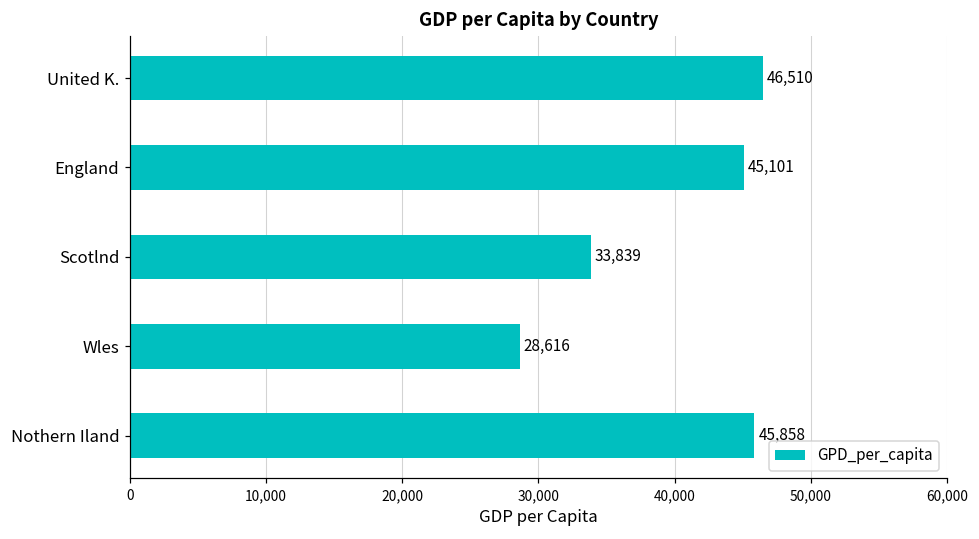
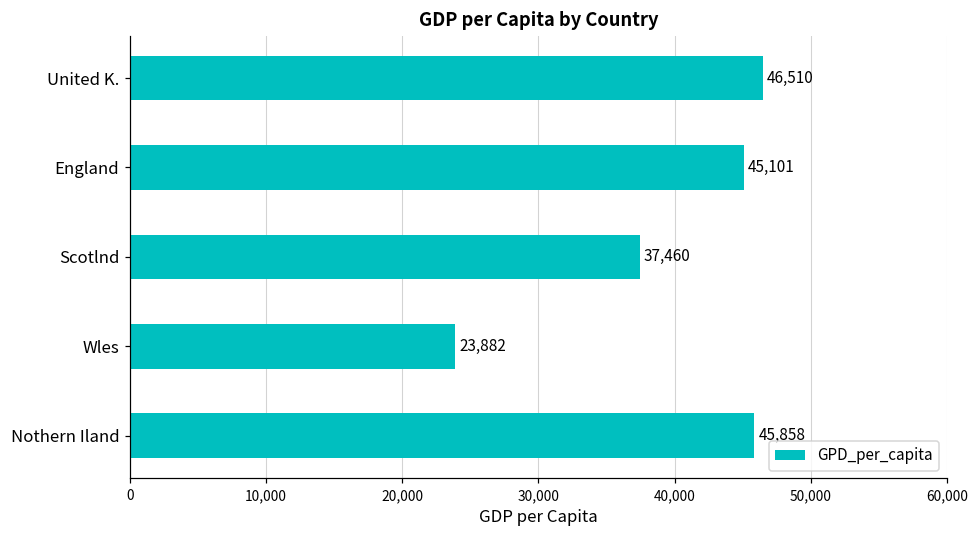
  {
    "United K.": "46,510",
    "England": "45,101",
-   "Scotlnd": "33,839",
-   "Wles": "28,616"
+   "Scotlnd": "37,460",
+   "Wles": "23,882"
  }
